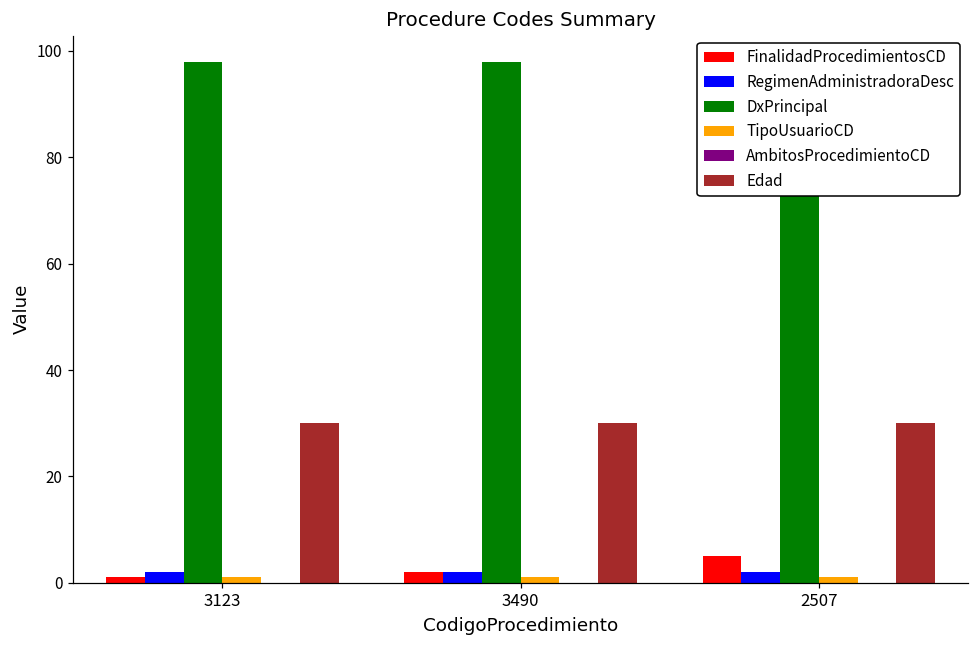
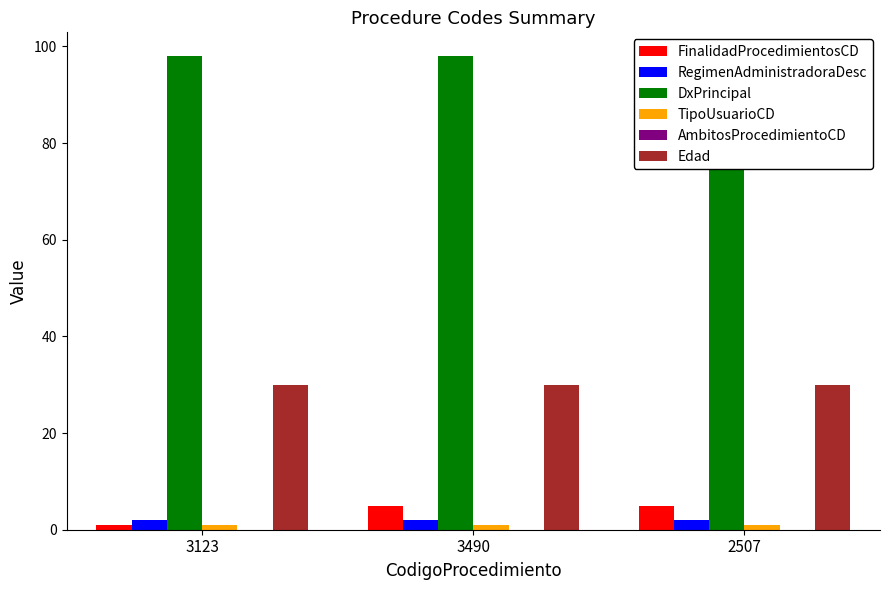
  {
    "FinalidadProcedimientosCD": {
      "3123": 1,
-     "3490": 2,
+     "3490": 5,
      "2507": 5
    },
    "RegimenAdministradoraDesc": {
      "3123": 2,
      "3490": 2,
      "2507": 2
    },
    "DxPrincipal": {
      "3123": 98,
      "3490": 98
    },
    "TipoUsuarioCD": {
      "3123": 1,
      "3490": 1,
      "2507": 1
    },
    "AmbitosProcedimientoCD": {
      "3123": 0,
      "3490": 0,
      "2507": 0
    },
    "Edad": {
      "3123": 30,
      "3490": 30,
      "2507": 30
    }
  }
